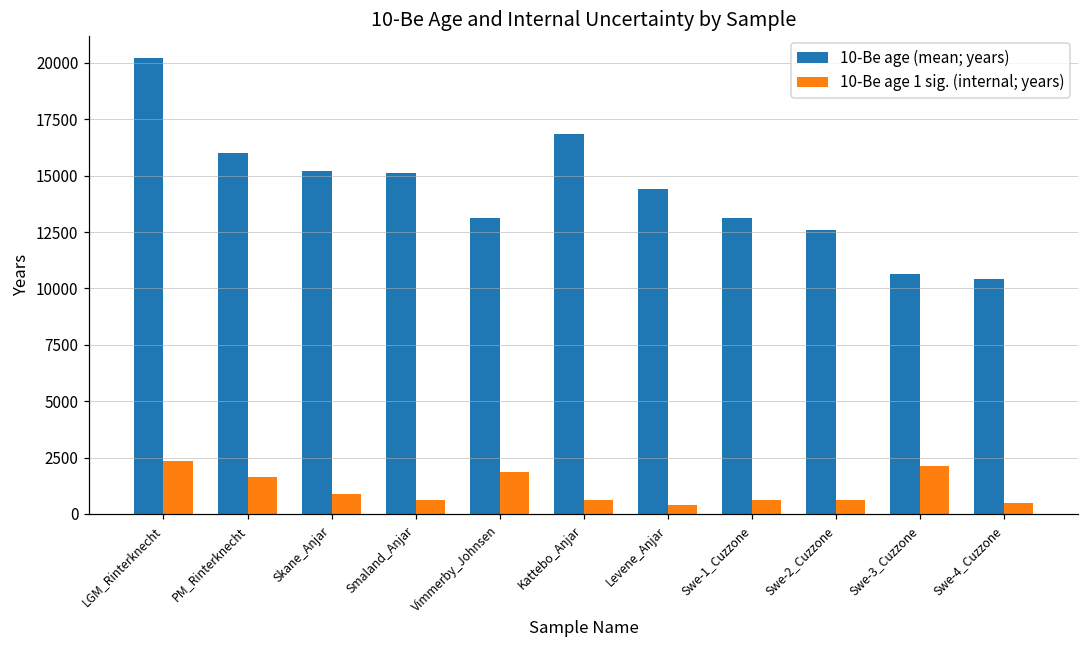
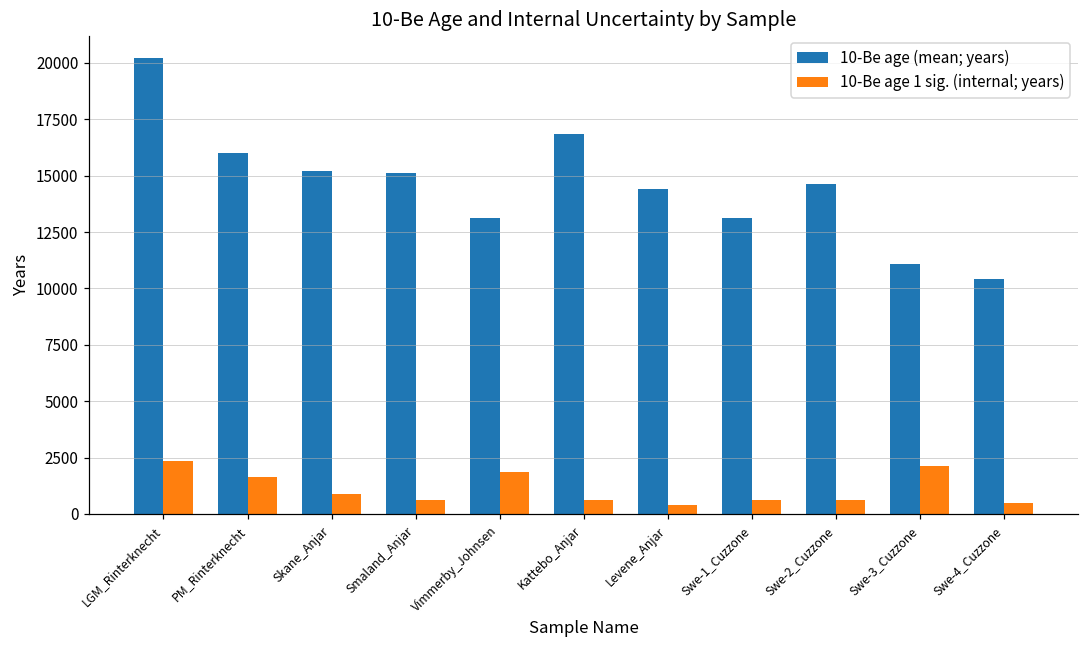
  {
    "10-Be age (mean; years)": {
      "LGM_Rinterknecht": 20200,
      "PM_Rinterknecht": 16000,
      "Skane_Anjar": 15200,
      "Smaland_Anjar": 15100,
      "Vimmerby_Johnsen": 13100,
      "Kattebo_Anjar": 16900,
      "Levene_Anjar": 14400,
      "Swe-1_Cuzzone": 13100,
-     "Swe-2_Cuzzone": 12600,
-     "Swe-3_Cuzzone": 10700,
+     "Swe-2_Cuzzone": 14600,
+     "Swe-3_Cuzzone": 11100,
      "Swe-4_Cuzzone": 10400
    },
    "10-Be age 1 sig. (internal; years)": {
      "LGM_Rinterknecht": 2400,
      "PM_Rinterknecht": 1700,
      "Skane_Anjar": 900,
      "Smaland_Anjar": 600,
      "Vimmerby_Johnsen": 1900,
      "Kattebo_Anjar": 600,
      "Levene_Anjar": 400,
      "Swe-1_Cuzzone": 600,
      "Swe-2_Cuzzone": 600,
      "Swe-3_Cuzzone": 2100,
      "Swe-4_Cuzzone": 500
    }
  }
